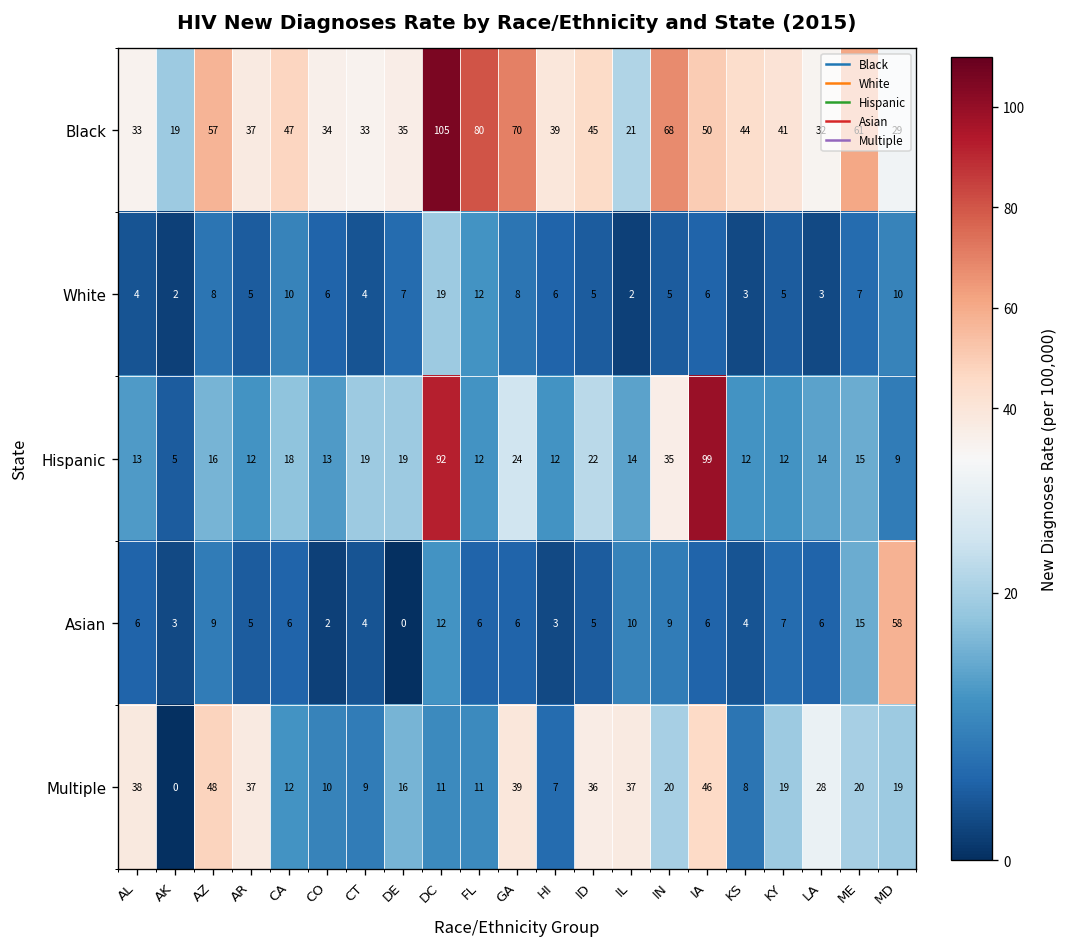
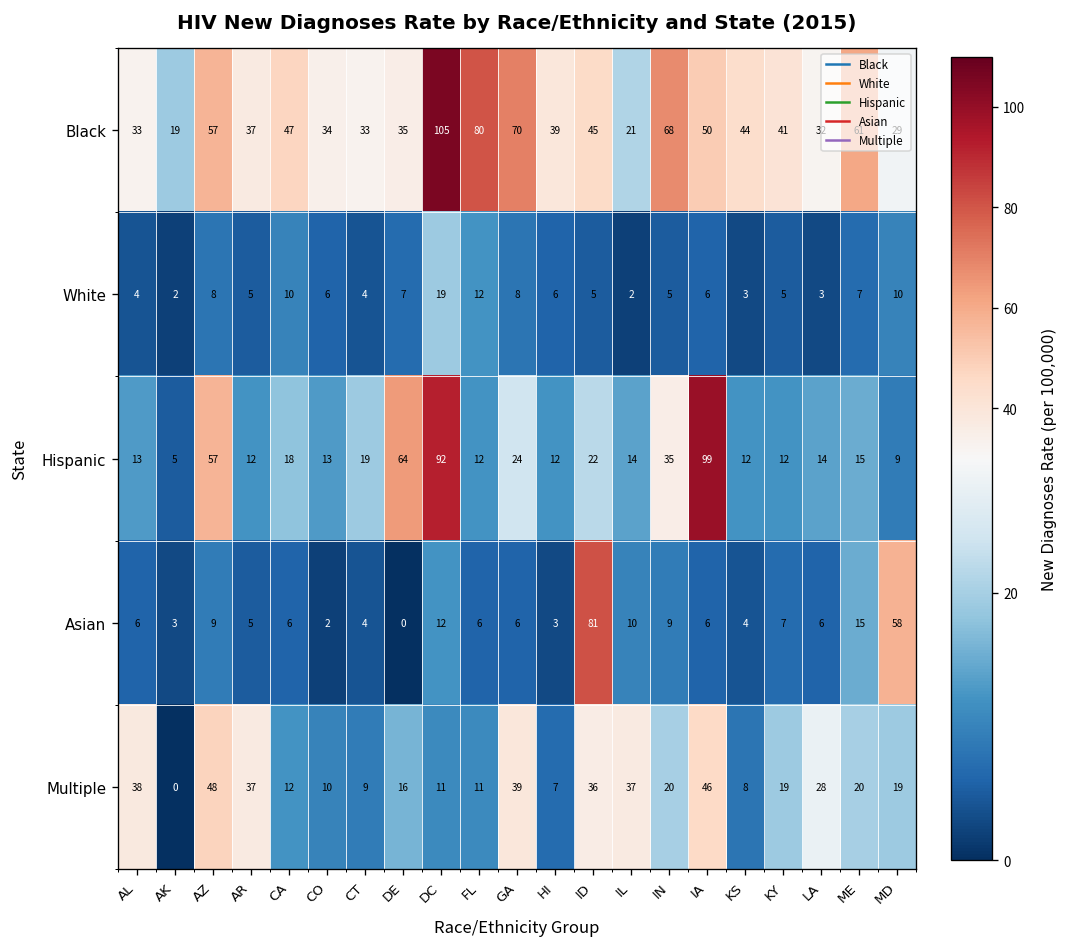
  {
    "Black": {
      "AL": 33,
      "AK": 19,
      "AZ": 57,
      "AR": 37,
      "CA": 47,
      "CO": 34,
      "CT": 33,
      "DE": 35,
      "DC": 105,
      "FL": 80,
      "GA": 70,
      "HI": 39,
      "ID": 45,
      "IL": 21,
      "IN": 68,
      "IA": 50,
      "KS": 44,
      "KY": 41
    },
    "White": {
      "AL": 4,
      "AK": 2,
      "AZ": 8,
      "AR": 5,
      "CA": 10,
      "CO": 6,
      "CT": 4,
      "DE": 7,
      "DC": 19,
      "FL": 12,
      "GA": 8,
      "HI": 6,
      "ID": 5,
      "IL": 2,
      "IN": 5,
      "IA": 6,
      "KS": 3,
      "KY": 5,
      "LA": 3,
      "ME": 7,
      "MD": 10
    },
    "Hispanic": {
      "AL": 13,
      "AK": 5,
-     "AZ": 16,
+     "AZ": 57,
      "AR": 12,
      "CA": 18,
      "CO": 13,
      "CT": 19,
-     "DE": 19,
+     "DE": 64,
      "DC": 92,
      "FL": 12,
      "GA": 24,
      "HI": 12,
      "ID": 22,
      "IL": 14,
      "IN": 35,
      "IA": 99,
      "KS": 12,
      "KY": 12,
      "LA": 14,
      "ME": 15,
      "MD": 9
    },
    "Asian": {
      "AL": 6,
      "AK": 3,
      "AZ": 9,
      "AR": 5,
      "CA": 6,
      "CO": 2,
      "CT": 4,
      "DE": 0,
      "DC": 12,
      "FL": 6,
      "GA": 6,
      "HI": 3,
-     "ID": 5,
+     "ID": 81,
      "IL": 10,
      "IN": 9,
      "IA": 6,
      "KS": 4,
      "KY": 7,
      "LA": 6,
      "ME": 15,
      "MD": 58
    },
    "Multiple": {
      "AL": 38,
      "AK": 0,
      "AZ": 48,
      "AR": 37,
      "CA": 12,
      "CO": 10,
      "CT": 9,
      "DE": 16,
      "DC": 11,
      "FL": 11,
      "GA": 39,
      "HI": 7,
      "ID": 36,
      "IL": 37,
      "IN": 20,
      "IA": 46,
      "KS": 8,
      "KY": 19,
      "LA": 28,
      "ME": 20,
      "MD": 19
    }
  }
